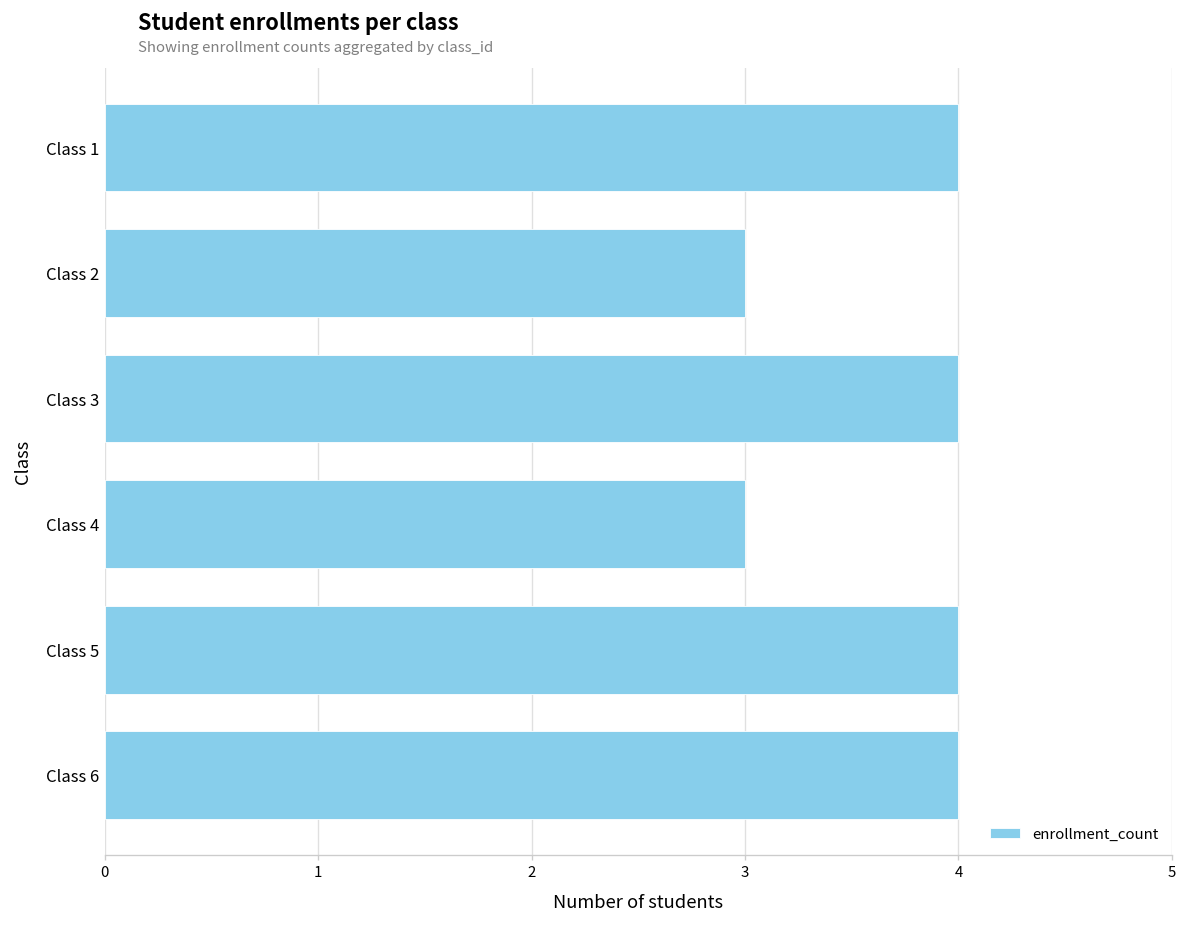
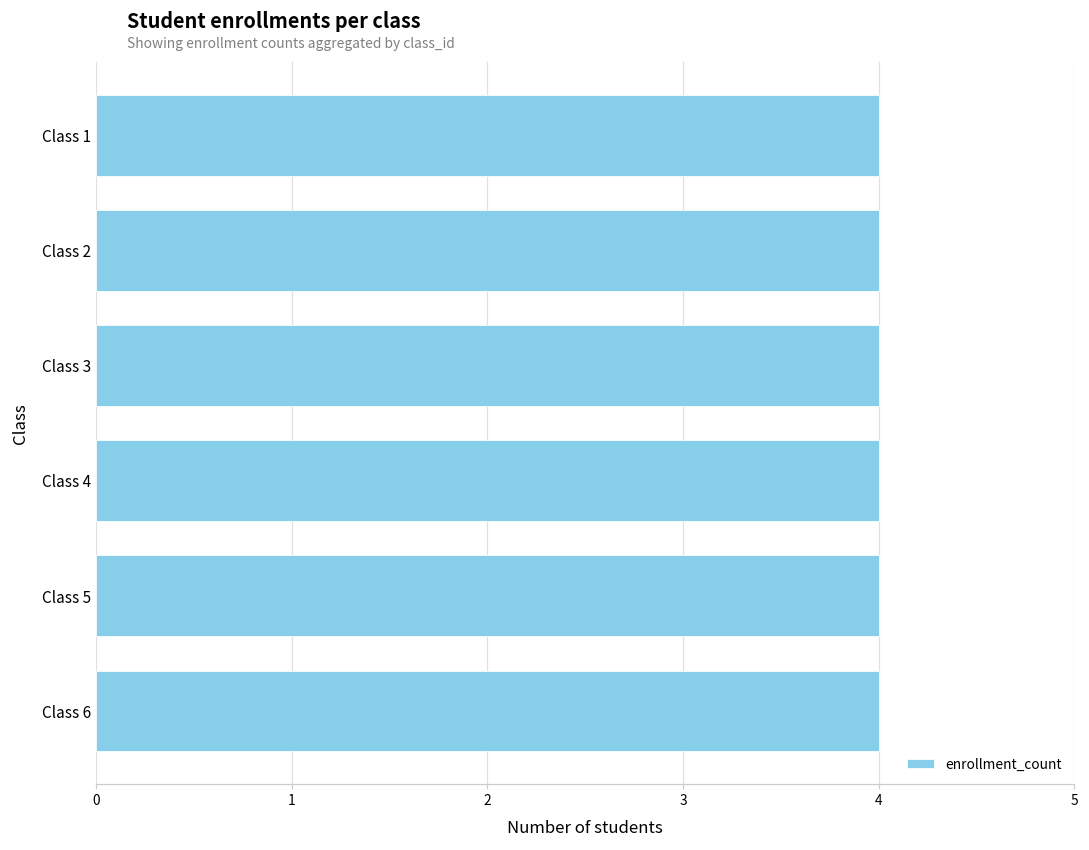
  {
    "Class 1": 4,
-   "Class 2": 3,
+   "Class 2": 4,
    "Class 3": 4,
-   "Class 4": 3,
+   "Class 4": 4,
    "Class 5": 4,
    "Class 6": 4
  }
